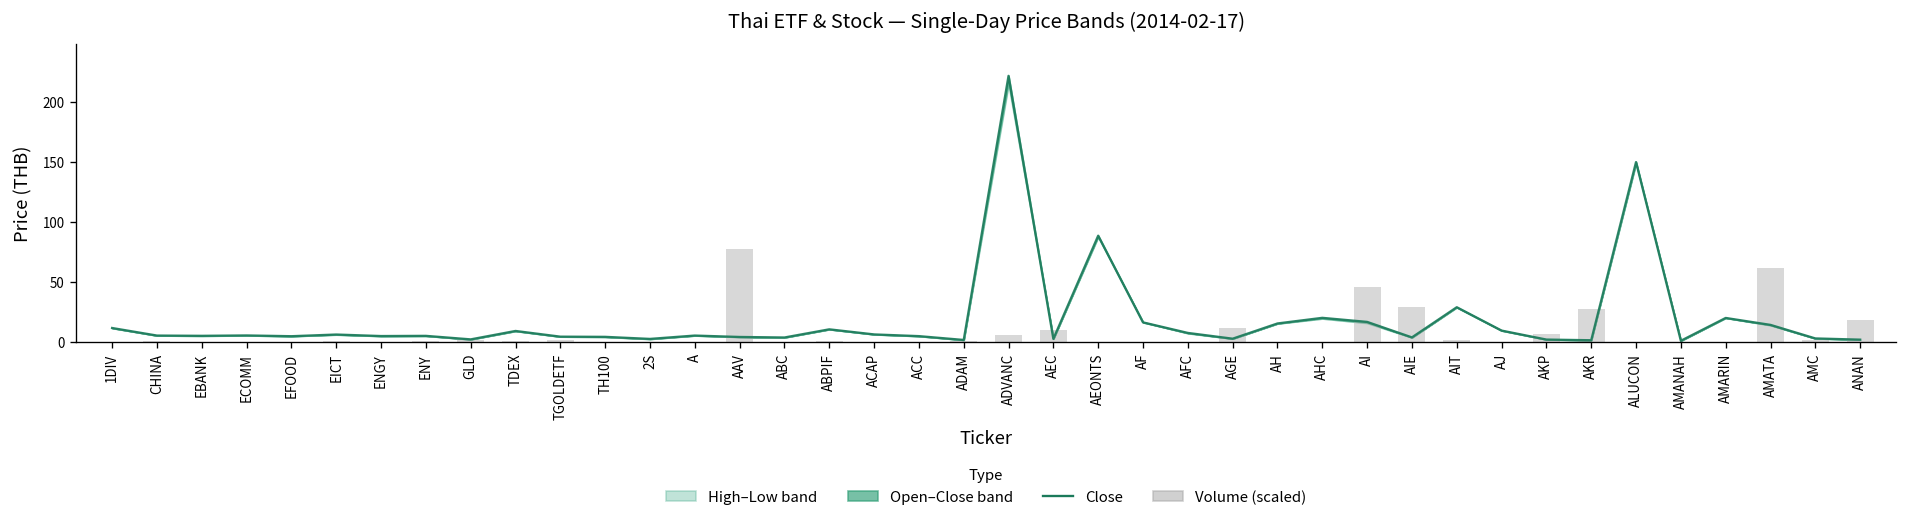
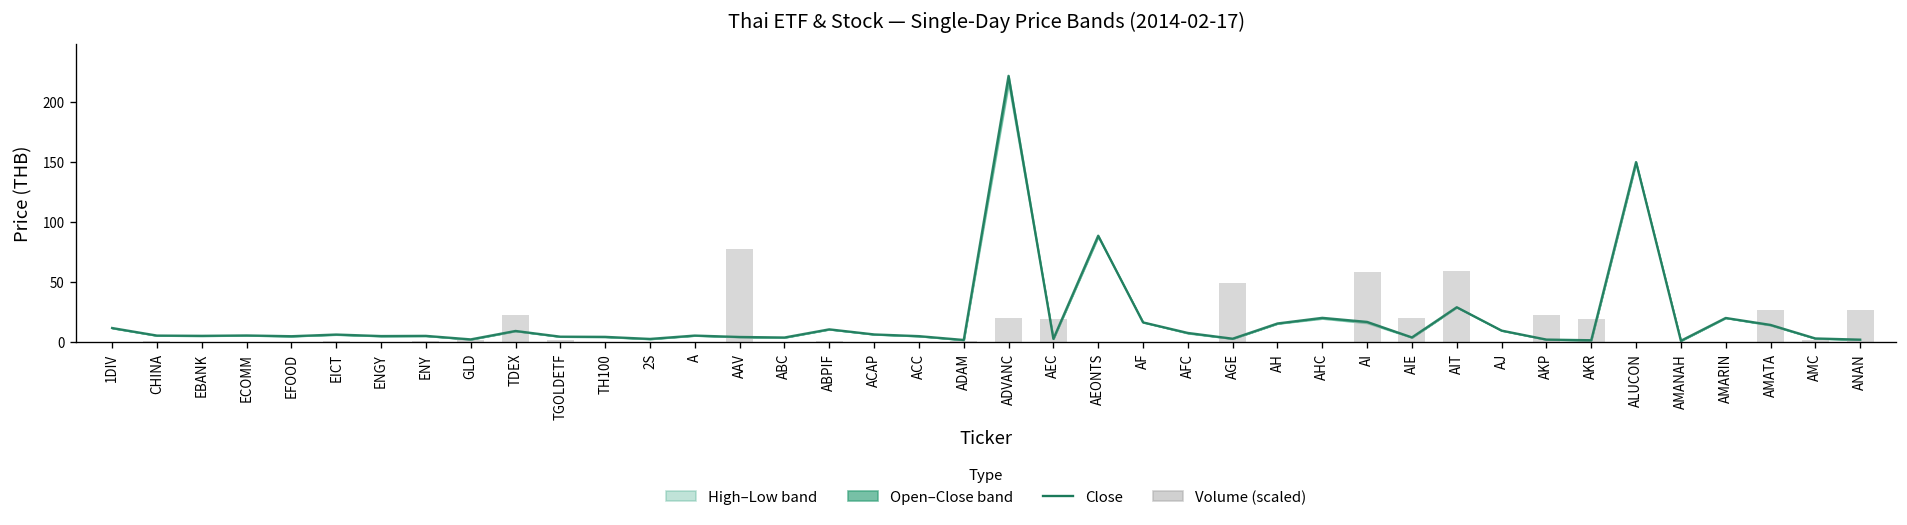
  {
    "Volume (scaled)": {
-     "TDEX": 0,
+     "TDEX": 20,
      "AAV": 80,
-     "ADVANC": 10,
-     "AEC": 10,
-     "AGE": 10,
-     "AI": 50,
-     "AIE": 30,
-     "AIT": 0,
-     "AKP": 10,
-     "AKR": 30,
-     "AMATA": 60,
-     "ANAN": 20
+     "ADVANC": 20,
+     "AEC": 20,
+     "AGE": 50,
+     "AI": 60,
+     "AIE": 20,
+     "AIT": 60,
+     "AKP": 20,
+     "AKR": 20,
+     "AMATA": 30,
+     "ANAN": 30
    }
  }
